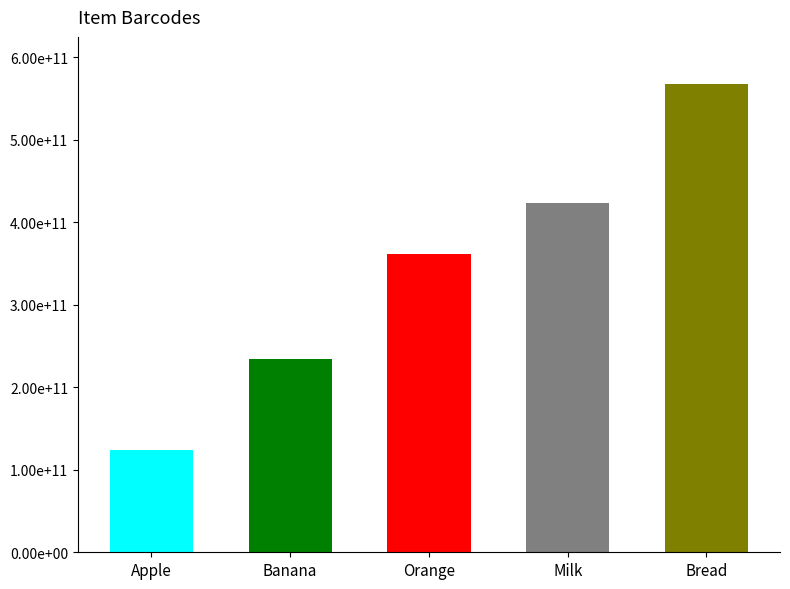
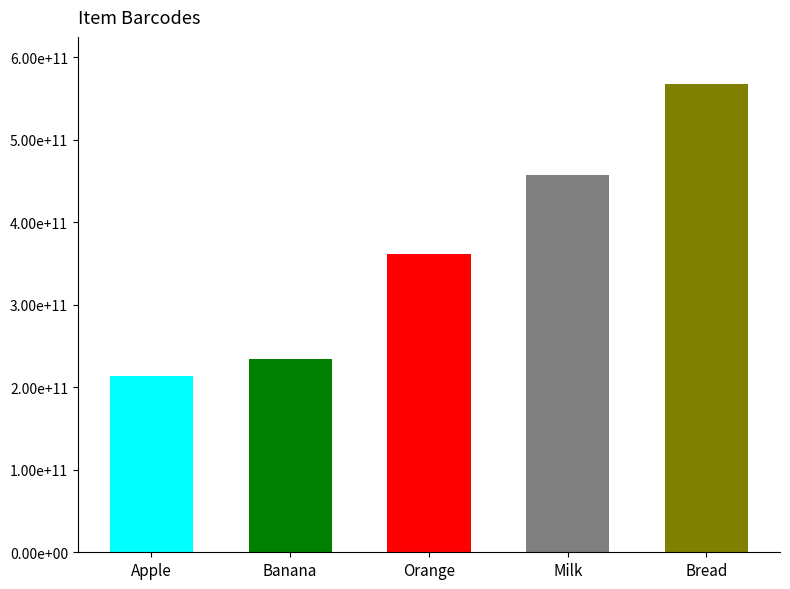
  {
-   "Apple": 120000000000,
+   "Apple": 210000000000,
    "Banana": 230000000000,
    "Orange": 360000000000,
-   "Milk": 420000000000,
+   "Milk": 460000000000,
    "Bread": 570000000000
  }
